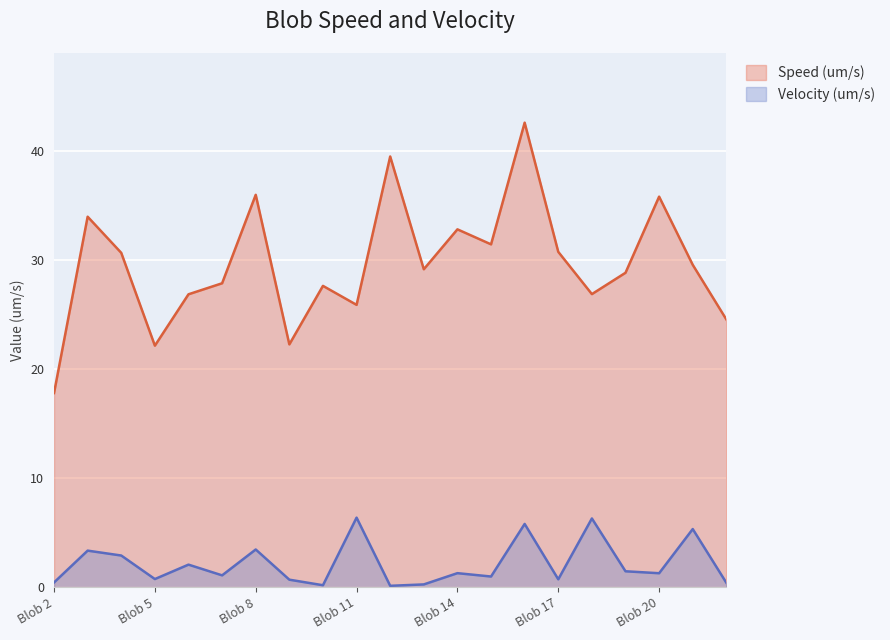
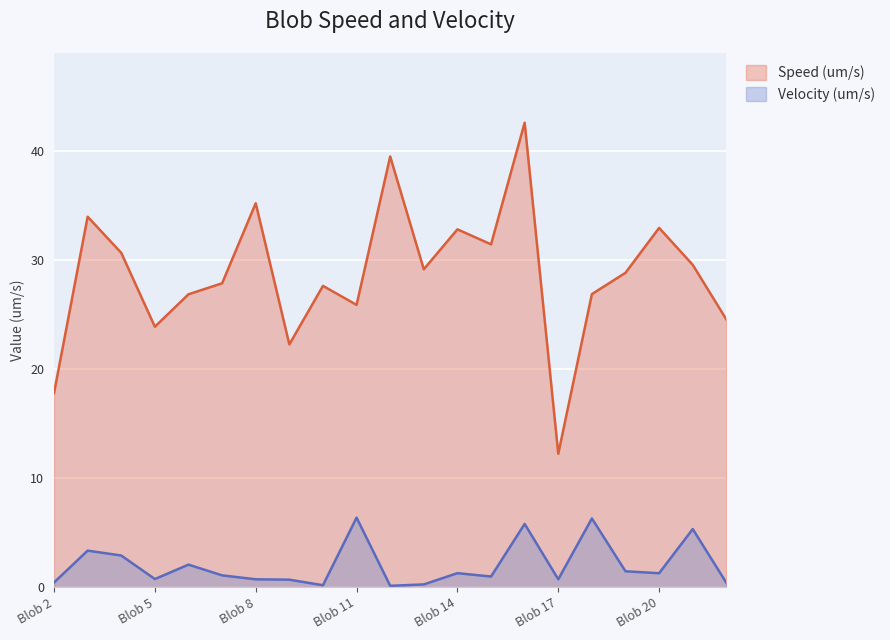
  {
    "Speed (um/s)": {
      "Blob 2": 17.8,
-     "Blob 5": 22.1,
-     "Blob 8": 35.9,
+     "Blob 5": 23.9,
+     "Blob 8": 35.2,
      "Blob 11": 25.9,
      "Blob 14": 32.8,
-     "Blob 17": 30.7,
-     "Blob 20": 35.8
+     "Blob 17": 12.2,
+     "Blob 20": 32.9
    },
    "Velocity (um/s)": {
      "Blob 2": 0.4,
      "Blob 5": 0.7,
-     "Blob 8": 3.5,
+     "Blob 8": 0.7,
      "Blob 11": 6.4,
      "Blob 14": 1.3,
      "Blob 17": 0.7,
      "Blob 20": 1.3
    }
  }
